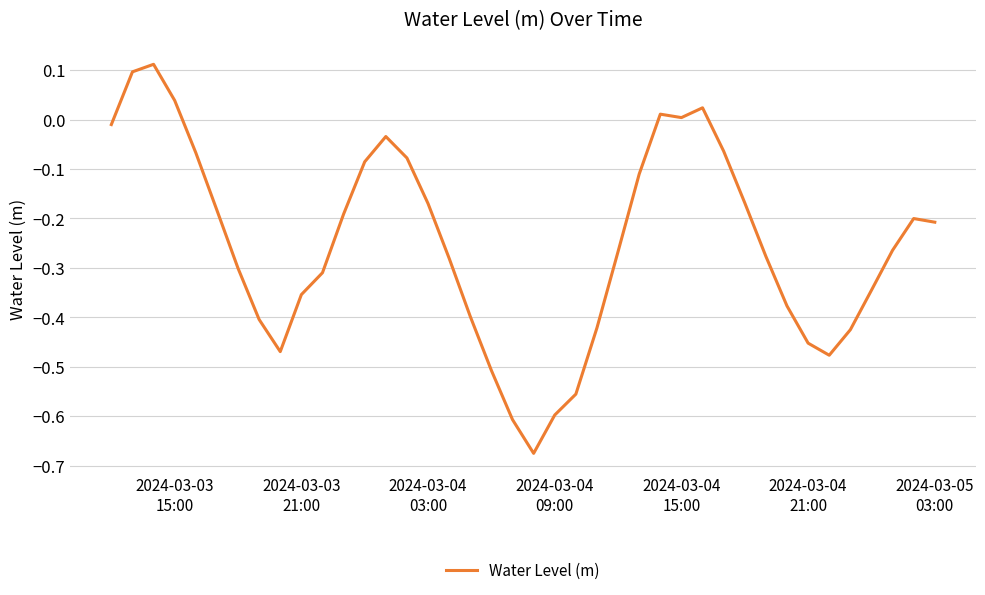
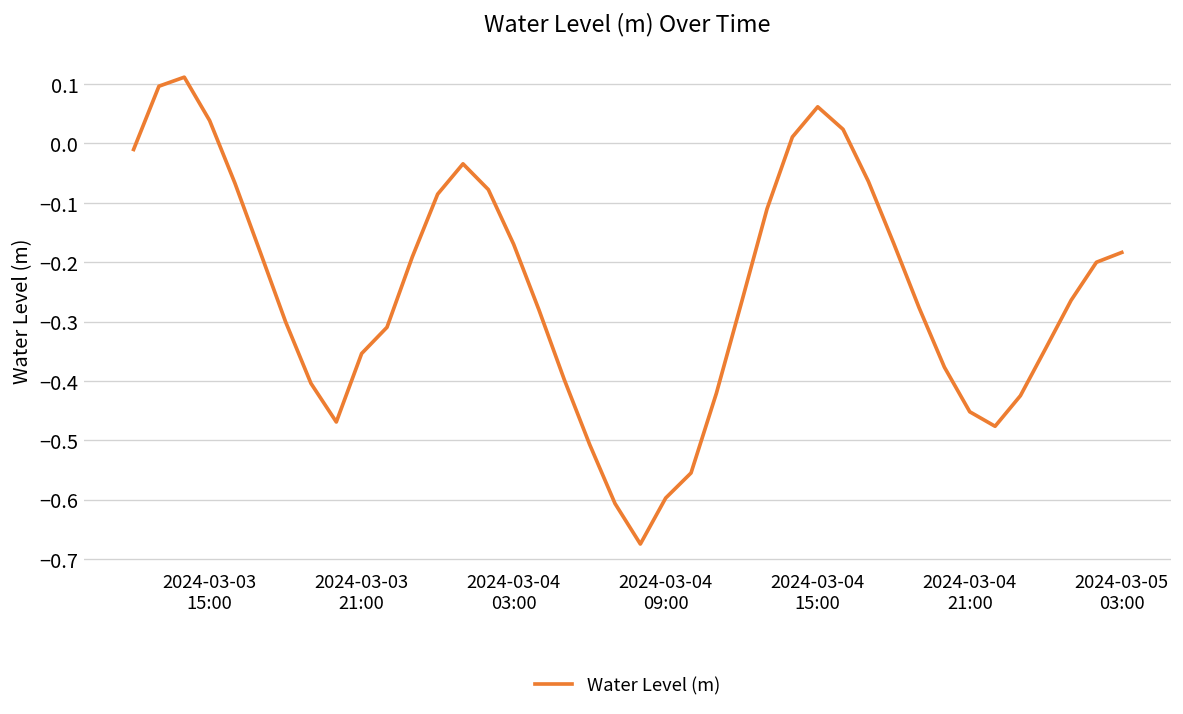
  {
    "2024-03-03 15:00": 0.04,
    "2024-03-03 21:00": -0.35,
    "2024-03-04 03:00": -0.17,
    "2024-03-04 09:00": -0.60,
-   "2024-03-04 15:00": 0.00,
+   "2024-03-04 15:00": 0.06,
    "2024-03-04 21:00": -0.45,
-   "2024-03-05 03:00": -0.21
+   "2024-03-05 03:00": -0.18
  }
